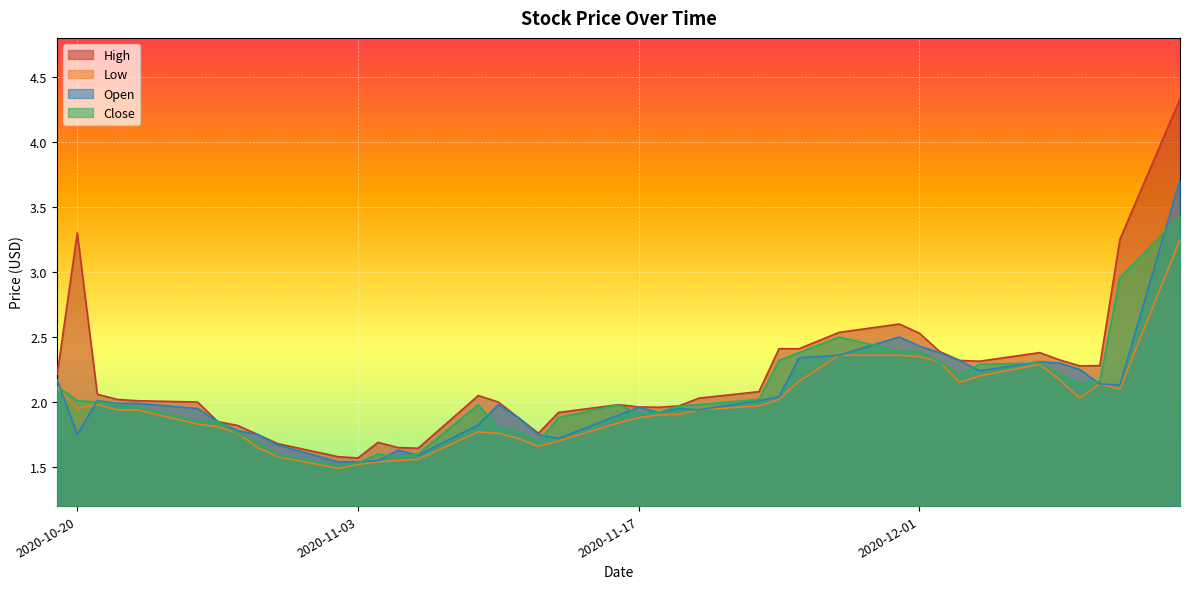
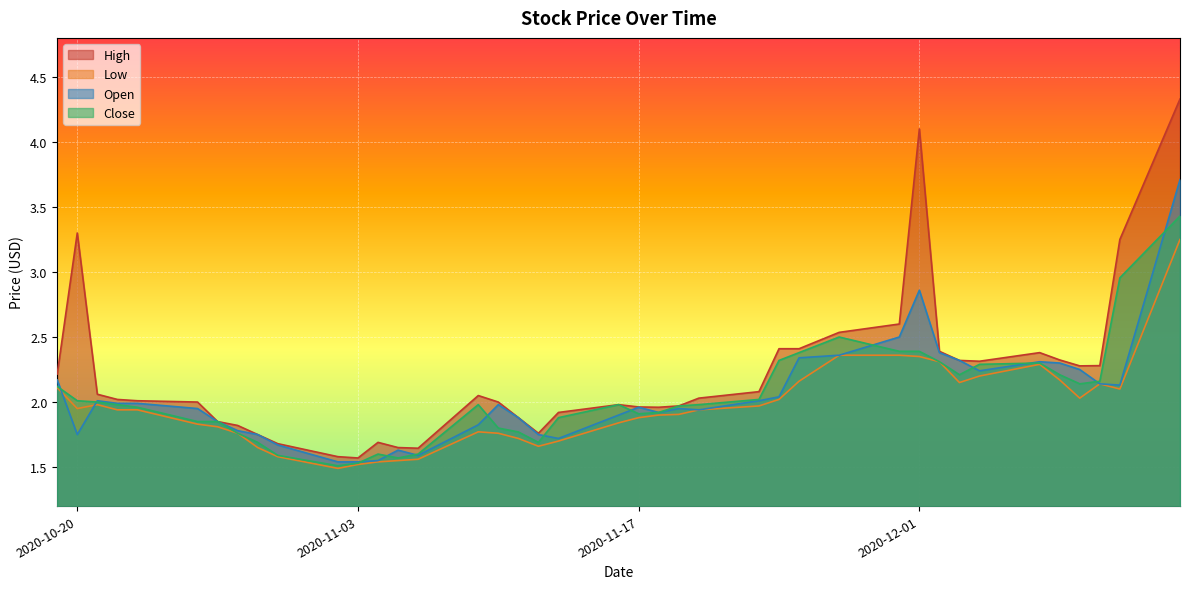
  {
    "High": {
      "2020-10-20": 3.30,
      "2020-11-03": 1.57,
-     "2020-12-01": 2.53
+     "2020-12-01": 4.10
    },
    "Low": {
      "2020-10-20": 1.95,
      "2020-11-17": 1.88,
      "2020-12-01": 2.35
    },
    "Open": {
      "2020-10-20": 1.75,
-     "2020-12-01": 2.43
+     "2020-12-01": 2.86
    },
    "Close": {
      "2020-10-20": 2.01,
      "2020-11-17": 1.91,
      "2020-12-01": 2.39
    }
  }
